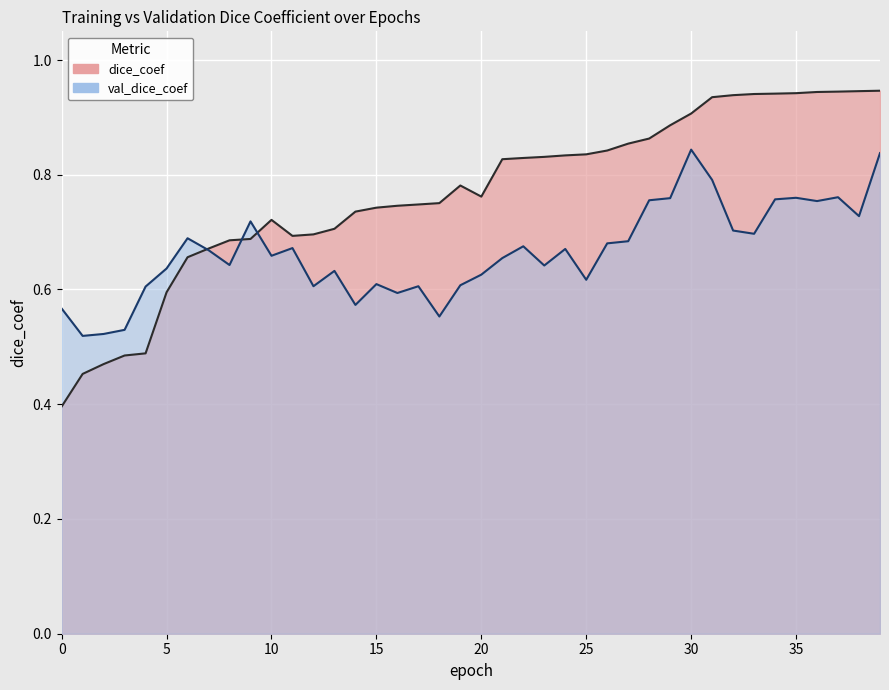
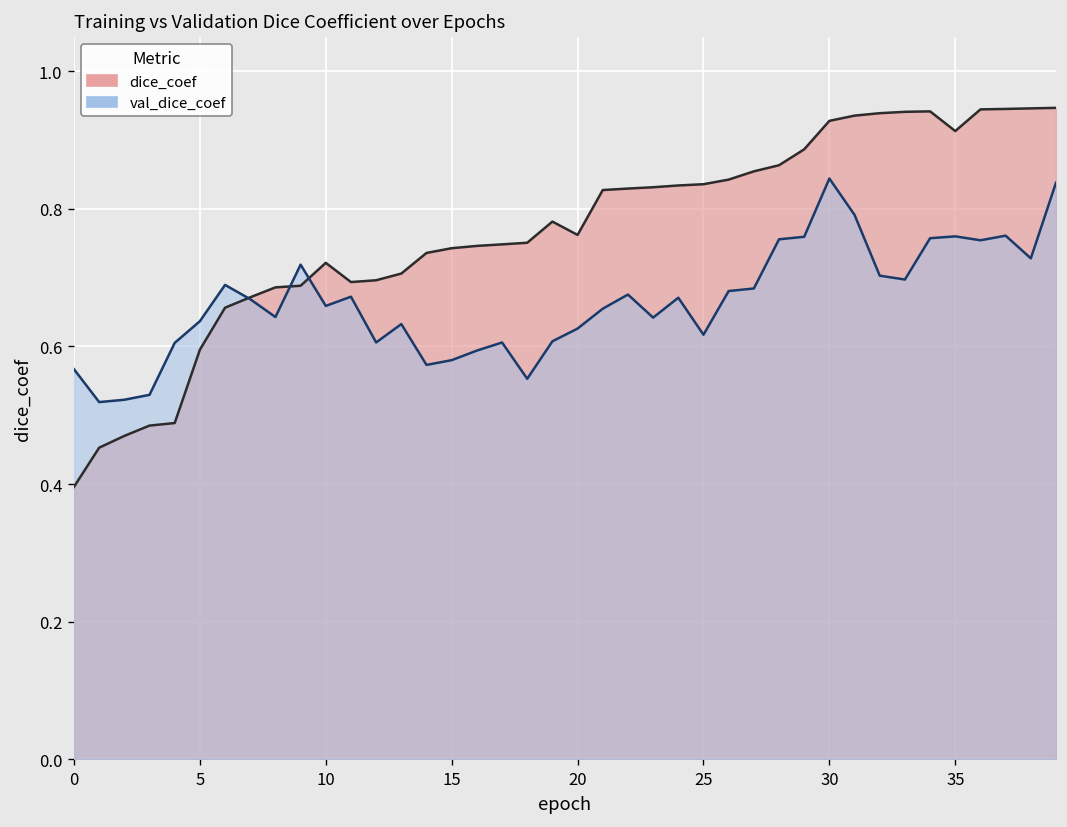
  {
    "dice_coef": {
      "0": 0.40,
      "5": 0.60,
      "10": 0.72,
      "15": 0.74,
      "20": 0.76,
      "25": 0.84,
-     "30": 0.91,
-     "35": 0.94
+     "30": 0.93,
+     "35": 0.91
    },
    "val_dice_coef": {
      "0": 0.57,
      "5": 0.64,
      "10": 0.66,
-     "15": 0.61,
+     "15": 0.58,
      "20": 0.63,
      "25": 0.62,
      "30": 0.84,
      "35": 0.76
    }
  }
